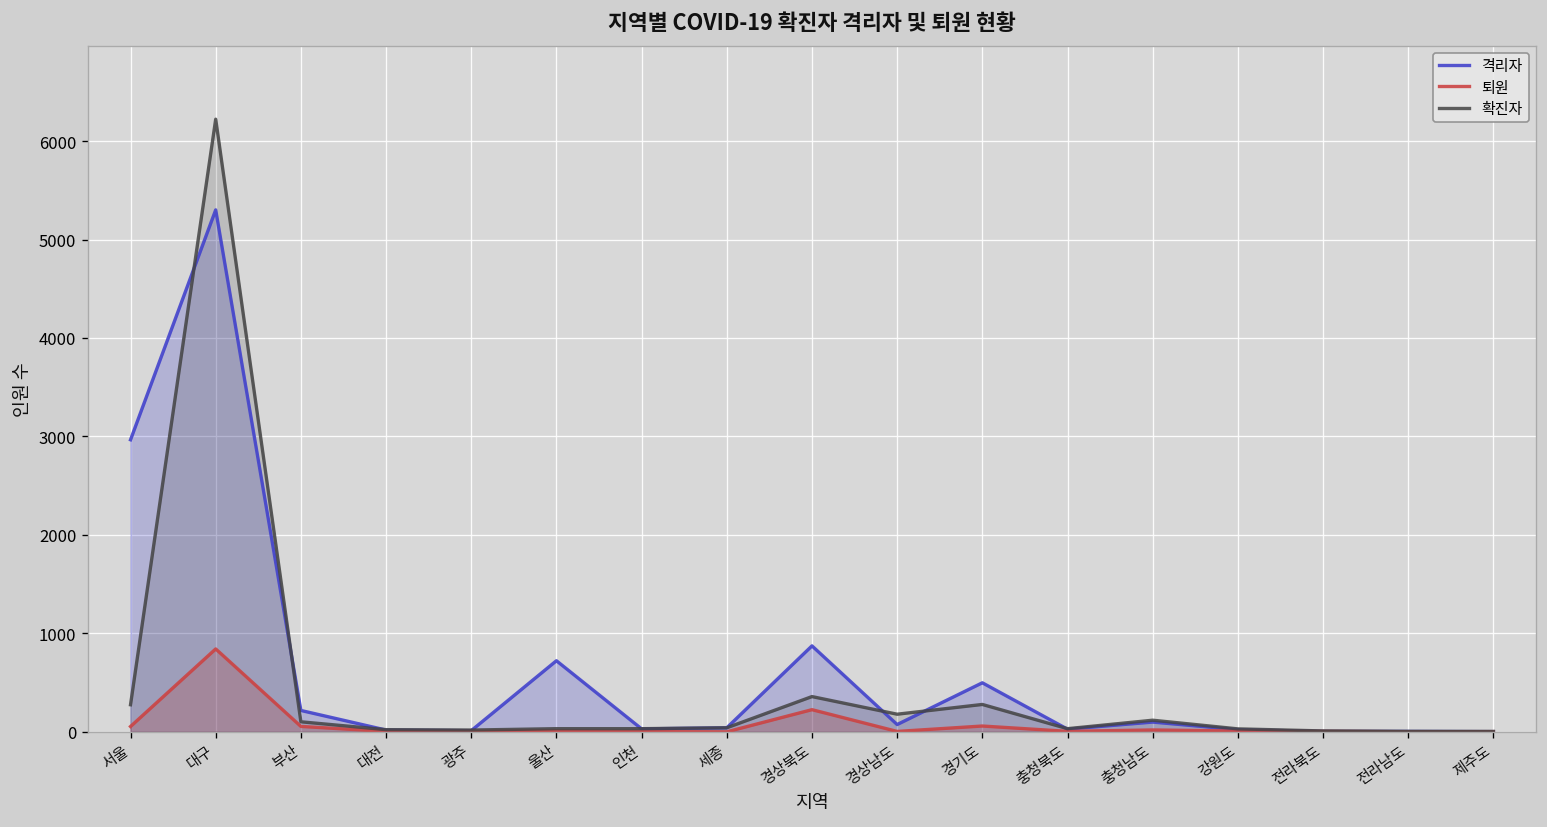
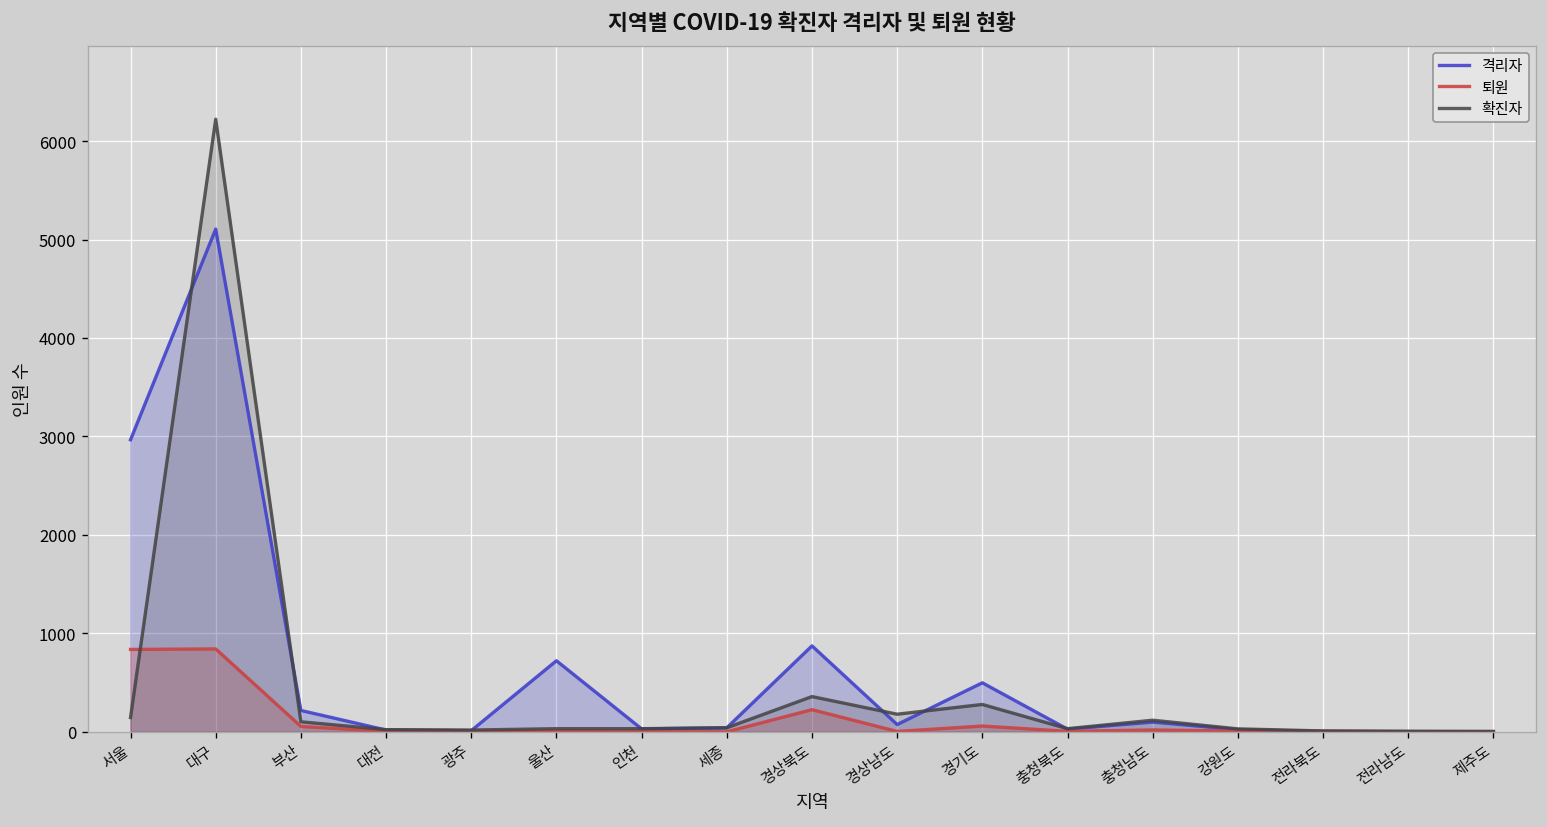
  {
    "격리자": {
      "서울": 3000,
-     "대구": 5300,
+     "대구": 5100,
      "부산": 200,
      "울산": 700,
      "경상북도": 900,
      "경상남도": 100,
      "경기도": 500
    },
    "퇴원": {
-     "서울": 100,
+     "서울": 800,
      "대구": 800,
      "부산": 100,
      "세종": 0,
      "경상북도": 200,
      "경상남도": 0,
      "경기도": 100,
      "충청남도": 0
    },
    "확진자": {
-     "서울": 300,
+     "서울": 100,
      "대구": 6200,
      "부산": 100,
      "경상북도": 400,
      "경상남도": 200,
      "경기도": 300
    }
  }
